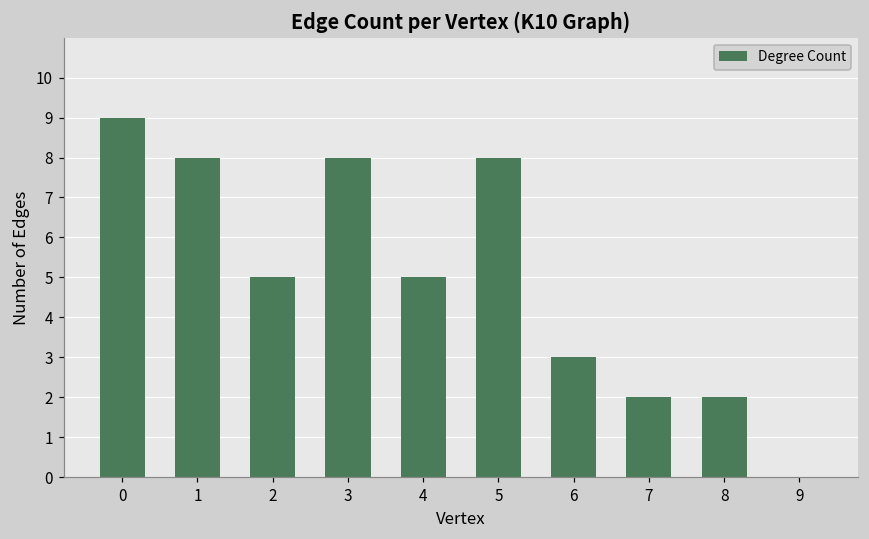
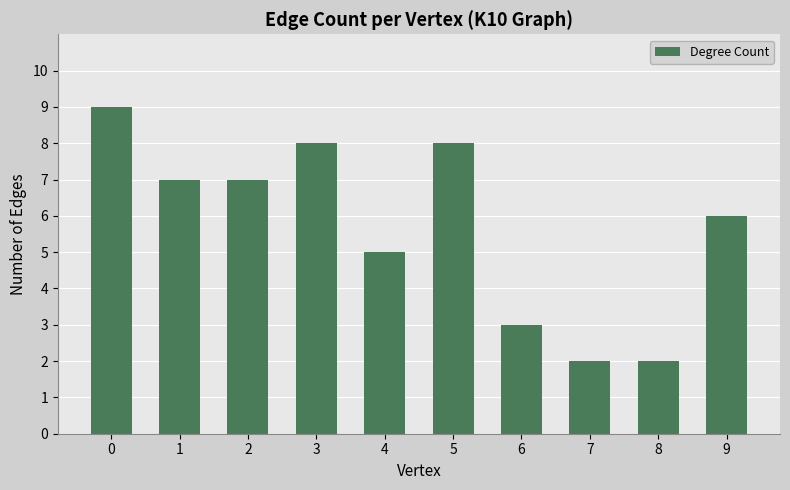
  {
    "0": 9,
-   "1": 8,
-   "2": 5,
+   "1": 7,
+   "2": 7,
    "3": 8,
    "4": 5,
    "5": 8,
    "6": 3,
    "7": 2,
    "8": 2,
-   "9": 0
+   "9": 6
  }
